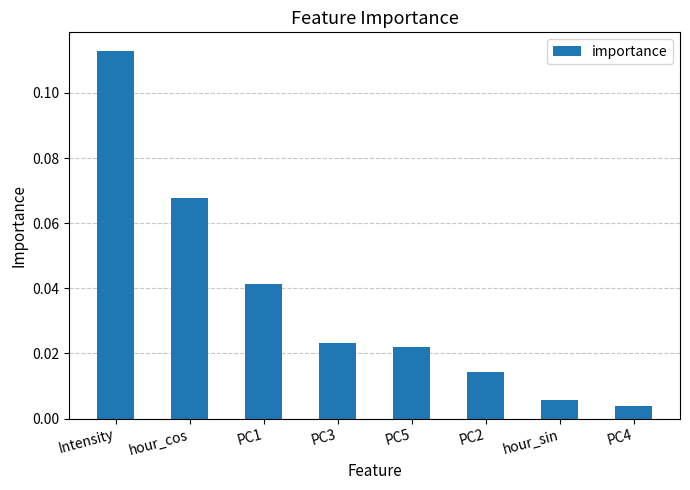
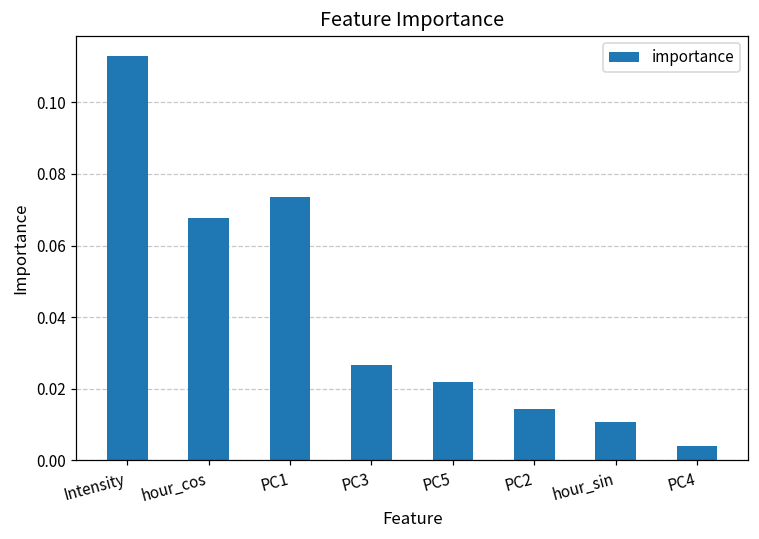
  {
    "Intensity": 0.113,
    "hour_cos": 0.068,
-   "PC1": 0.041,
-   "PC3": 0.023,
+   "PC1": 0.074,
+   "PC3": 0.027,
    "PC5": 0.022,
    "PC2": 0.014,
-   "hour_sin": 0.006,
+   "hour_sin": 0.011,
    "PC4": 0.004
  }
